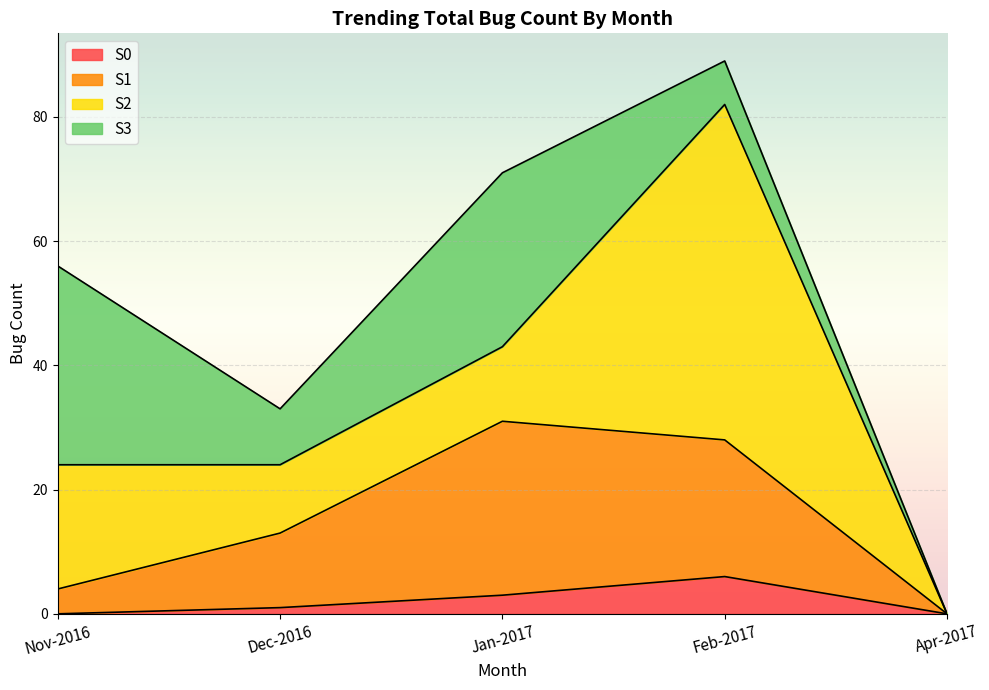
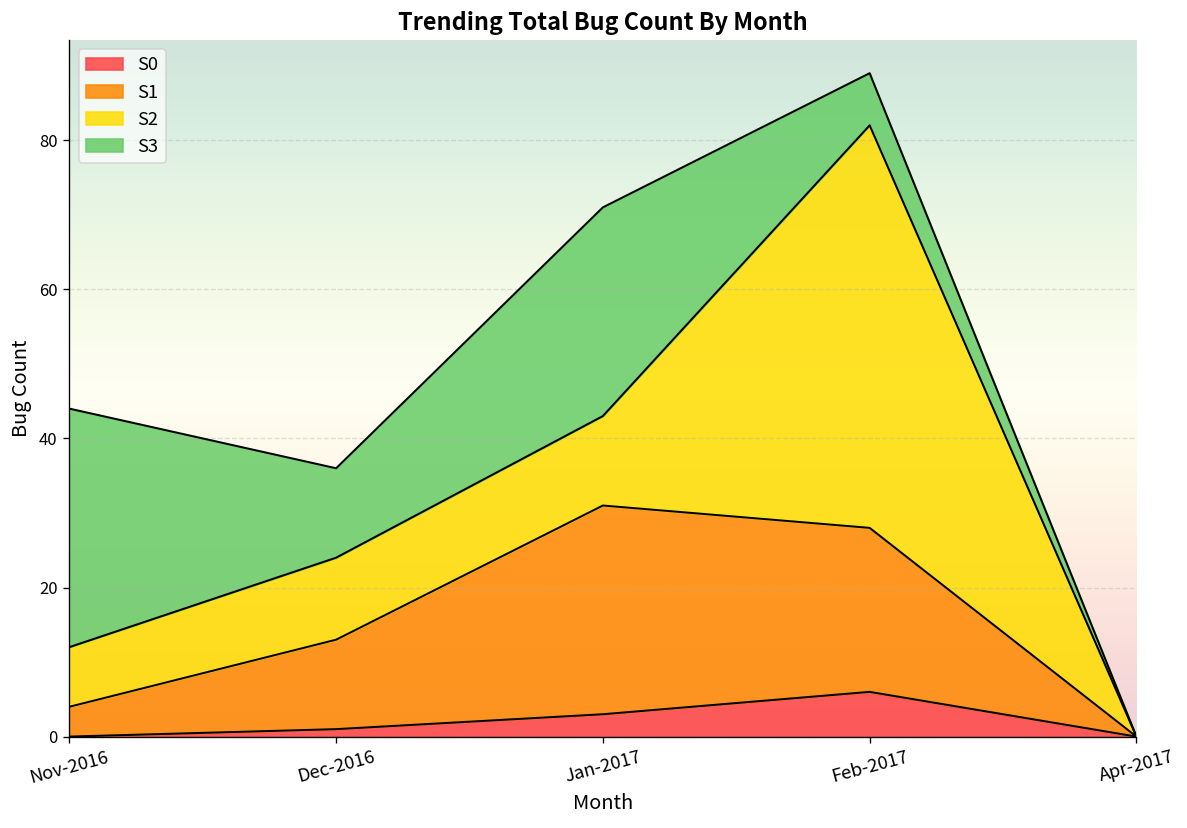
  {
    "S0": {
      "Nov-2016": 0,
      "Dec-2016": 1,
      "Jan-2017": 3,
      "Feb-2017": 6
    },
    "S1": {
      "Nov-2016": 4,
      "Dec-2016": 12,
      "Jan-2017": 28,
      "Feb-2017": 22
    },
    "S2": {
-     "Nov-2016": 20,
+     "Nov-2016": 8,
      "Dec-2016": 11,
      "Jan-2017": 12,
      "Feb-2017": 54
    },
    "S3": {
      "Nov-2016": 32,
-     "Dec-2016": 9,
+     "Dec-2016": 12,
      "Jan-2017": 28,
      "Feb-2017": 7
    }
  }
